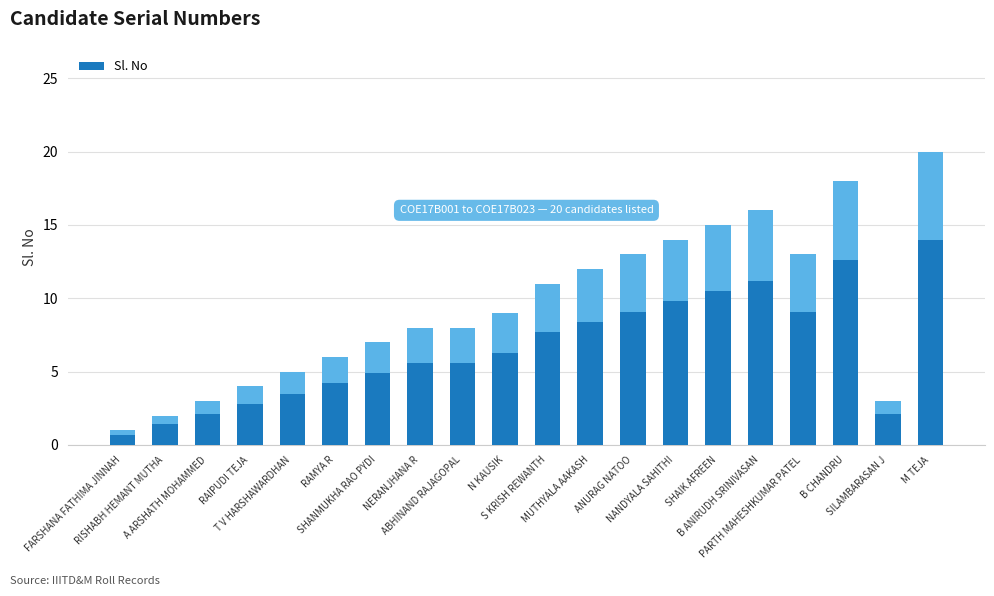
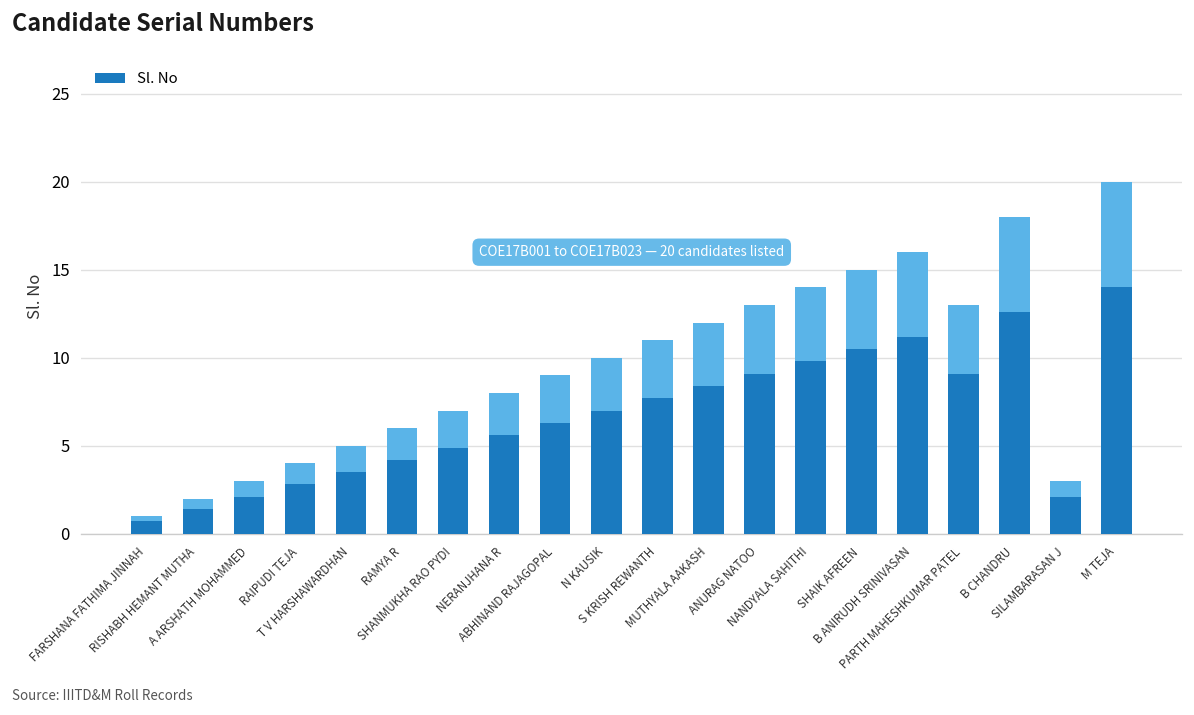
  {
    "Sl. No": {
      "FARSHANA FATHIMA JINNAH": 1,
      "RISHABH HEMANT MUTHA": 2,
      "A ARSHATH MOHAMMED": 3,
      "RAIPUDI TEJA": 4,
      "T V HARSHAWARDHAN": 5,
      "RAMYA R": 6,
      "SHANMUKHA RAO PYDI": 7,
      "NERANJHANA R": 8,
-     "ABHINAND RAJAGOPAL": 8,
-     "N KAUSIK": 9,
+     "ABHINAND RAJAGOPAL": 9,
+     "N KAUSIK": 10,
      "S KRISH REWANTH": 11,
      "MUTHYALA AAKASH": 12,
      "ANURAG NATOO": 13,
      "NANDYALA SAHITHI": 14,
      "SHAIK AFREEN": 15,
      "B ANIRUDH SRINIVASAN": 16,
      "PARTH MAHESHKUMAR PATEL": 13,
      "B CHANDRU": 18,
      "SILAMBARASAN J": 3,
      "M TEJA": 20
    }
  }
